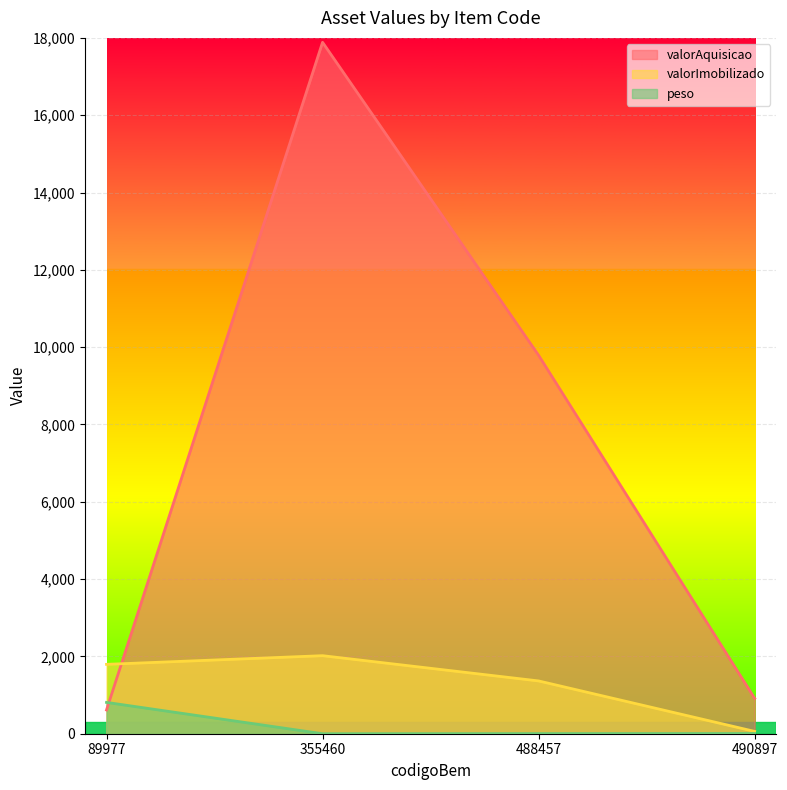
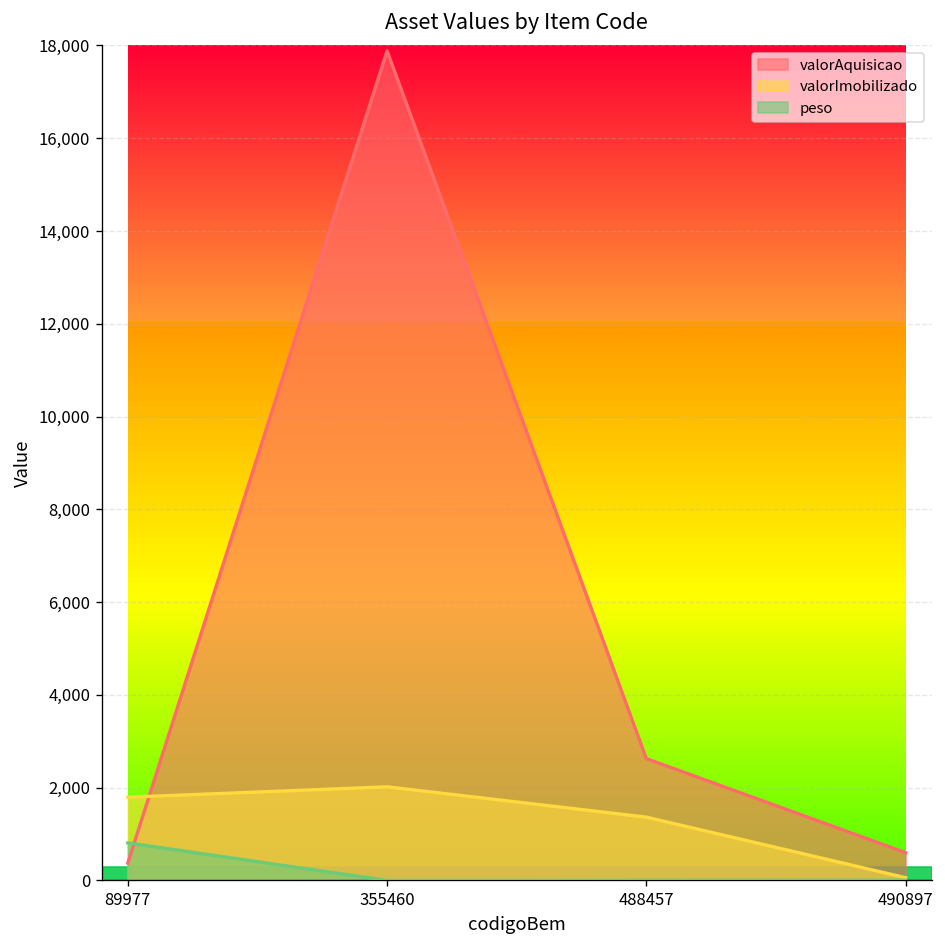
  {
    "valorAquisicao": {
-     "89977": "600",
+     "89977": "400",
      "355460": "17,900",
-     "488457": "9,800",
-     "490897": "900"
+     "488457": "2,600",
+     "490897": "600"
    },
    "valorImobilizado": {
      "89977": "1,800",
      "355460": "2,000",
      "488457": "1,400"
    },
    "peso": {
      "89977": "800"
    }
  }
